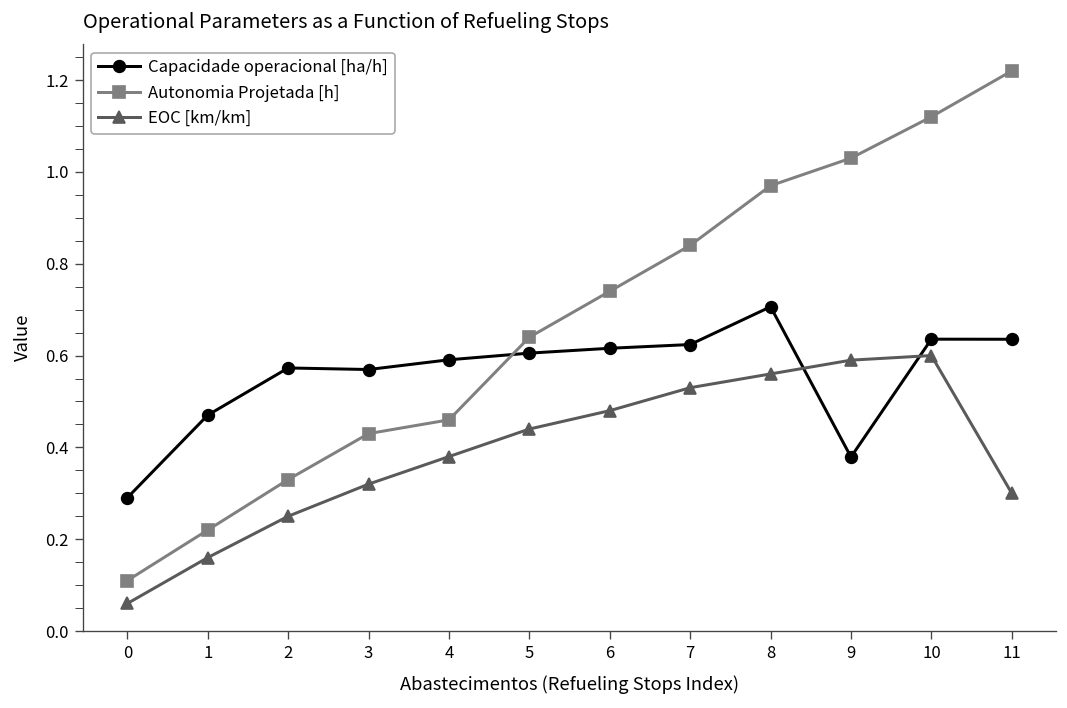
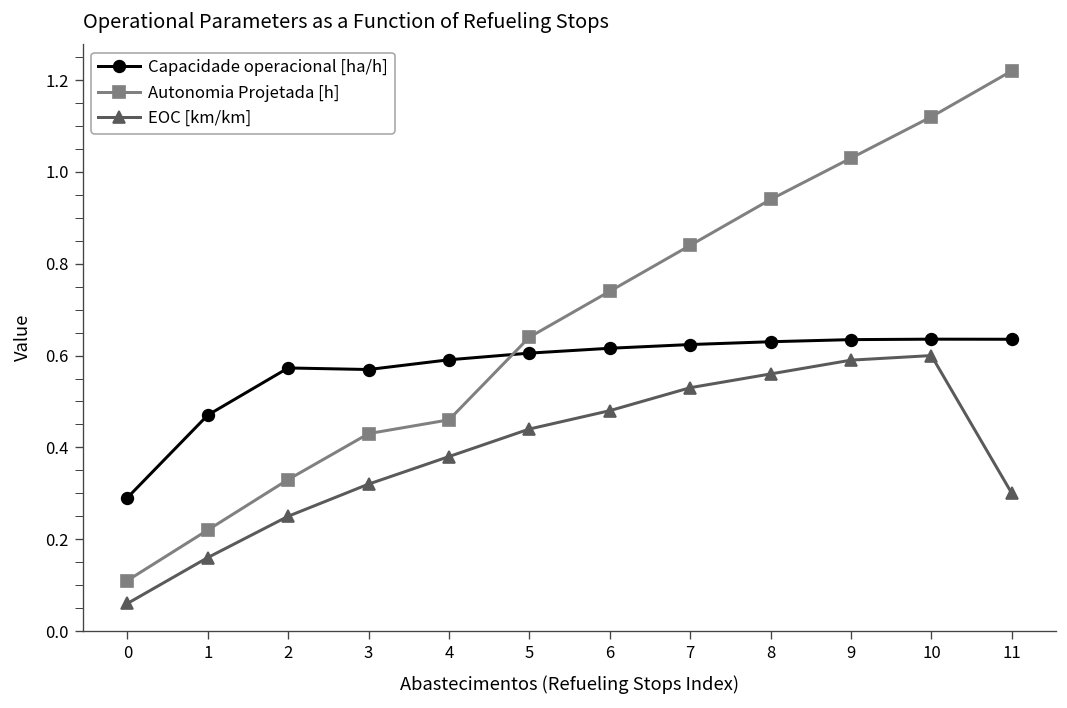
  {
    "Capacidade operacional [ha/h]": {
      "0": 0.29,
      "1": 0.47,
      "2": 0.57,
      "3": 0.57,
      "4": 0.59,
      "5": 0.61,
      "6": 0.62,
      "7": 0.62,
-     "8": 0.71,
-     "9": 0.38,
+     "8": 0.63,
+     "9": 0.63,
      "10": 0.64,
      "11": 0.64
    },
    "Autonomia Projetada [h]": {
      "0": 0.11,
      "1": 0.22,
      "2": 0.33,
      "3": 0.43,
      "4": 0.46,
      "5": 0.64,
      "6": 0.74,
      "7": 0.84,
-     "8": 0.97,
+     "8": 0.94,
      "9": 1.03,
      "10": 1.12,
      "11": 1.22
    },
    "EOC [km/km]": {
      "0": 0.06,
      "1": 0.16,
      "2": 0.25,
      "3": 0.32,
      "4": 0.38,
      "5": 0.44,
      "6": 0.48,
      "7": 0.53,
      "8": 0.56,
      "9": 0.59,
      "10": 0.60,
      "11": 0.30
    }
  }
